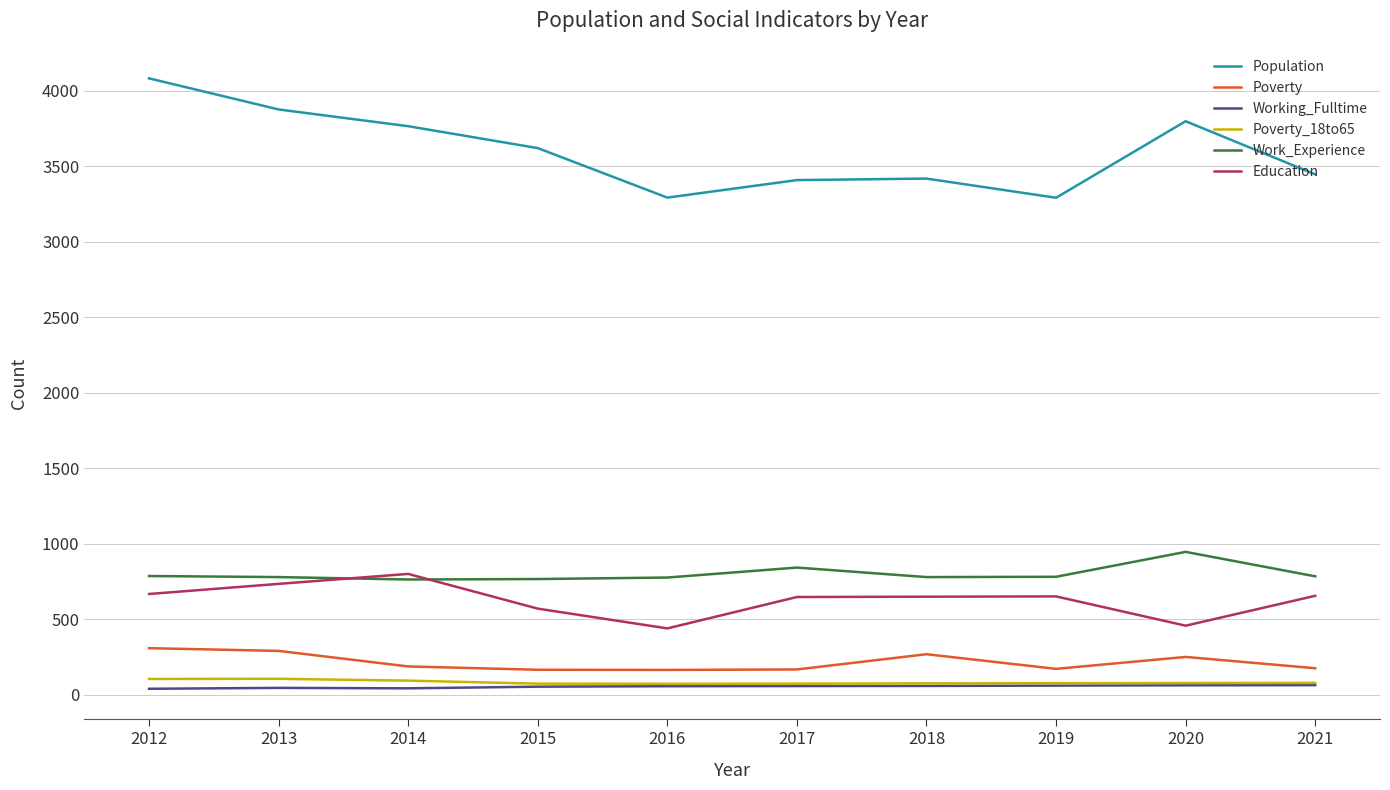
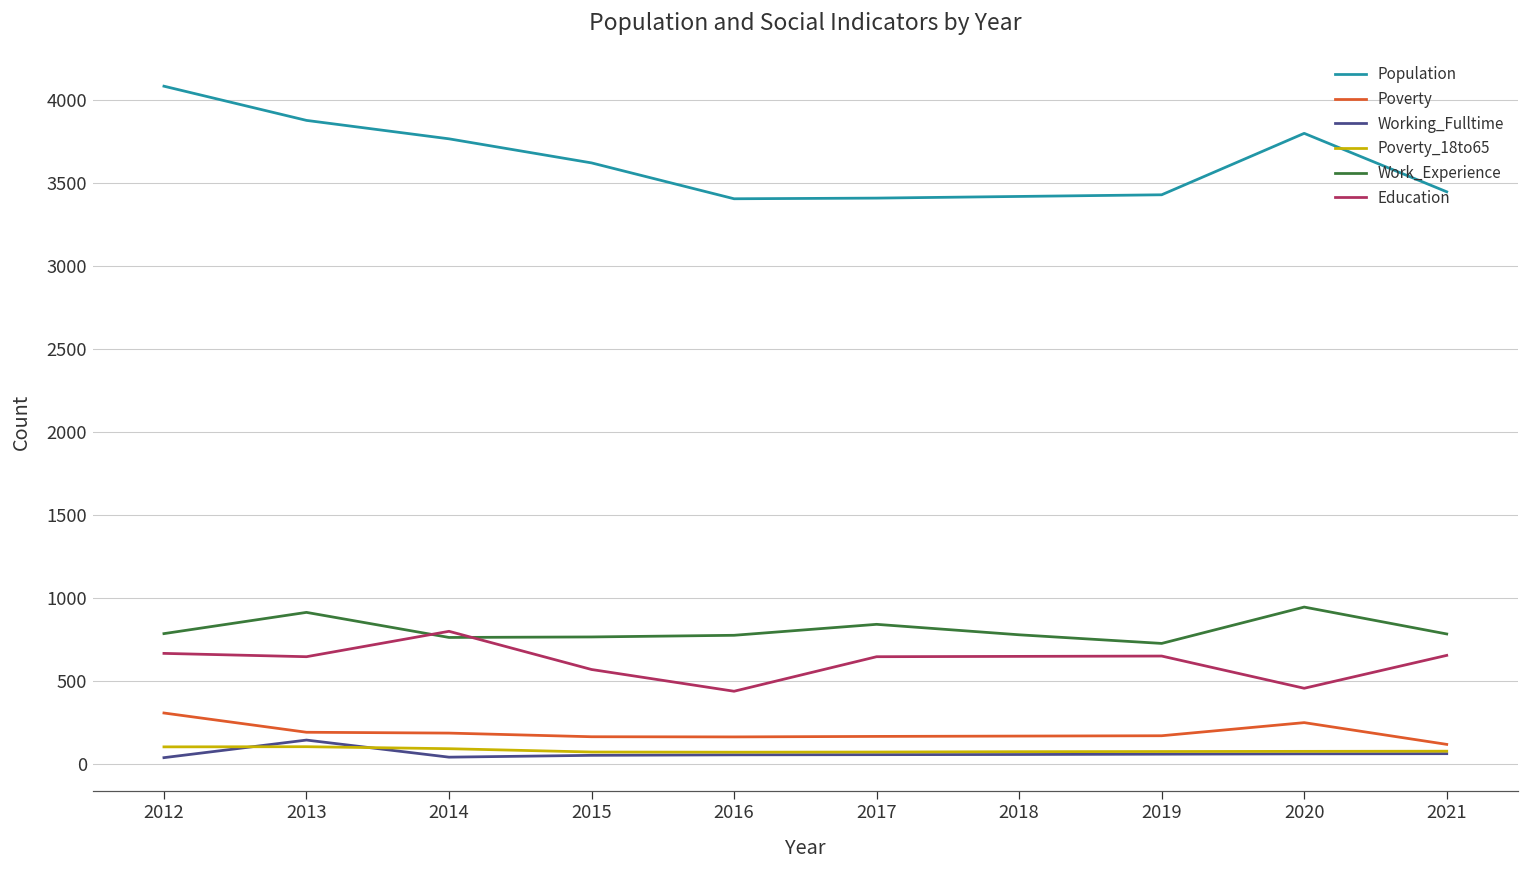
  {
    "Population": {
      "2012": 4080,
      "2013": 3880,
      "2014": 3770,
      "2015": 3620,
-     "2016": 3290,
+     "2016": 3400,
      "2017": 3410,
      "2018": 3420,
-     "2019": 3290,
+     "2019": 3430,
      "2020": 3800,
      "2021": 3450
    },
    "Poverty": {
      "2012": 310,
-     "2013": 290,
+     "2013": 190,
      "2014": 190,
      "2015": 160,
      "2016": 160,
      "2017": 170,
-     "2018": 270,
+     "2018": 170,
      "2019": 170,
      "2020": 250,
-     "2021": 170
+     "2021": 120
    },
    "Working_Fulltime": {
      "2012": 40,
-     "2013": 40,
+     "2013": 140,
      "2014": 40,
      "2015": 50
    },
    "Poverty_18to65": {
      "2012": 100,
      "2013": 100,
      "2014": 90,
      "2015": 70
    },
    "Work_Experience": {
      "2012": 790,
-     "2013": 780,
+     "2013": 910,
      "2014": 760,
      "2015": 770,
      "2016": 780,
      "2017": 840,
      "2018": 780,
-     "2019": 780,
+     "2019": 730,
      "2020": 950,
      "2021": 780
    },
    "Education": {
      "2012": 670,
-     "2013": 730,
+     "2013": 650,
      "2014": 800,
      "2015": 570,
      "2016": 440,
      "2017": 650,
      "2018": 650,
      "2019": 650,
      "2020": 460,
      "2021": 650
    }
  }
